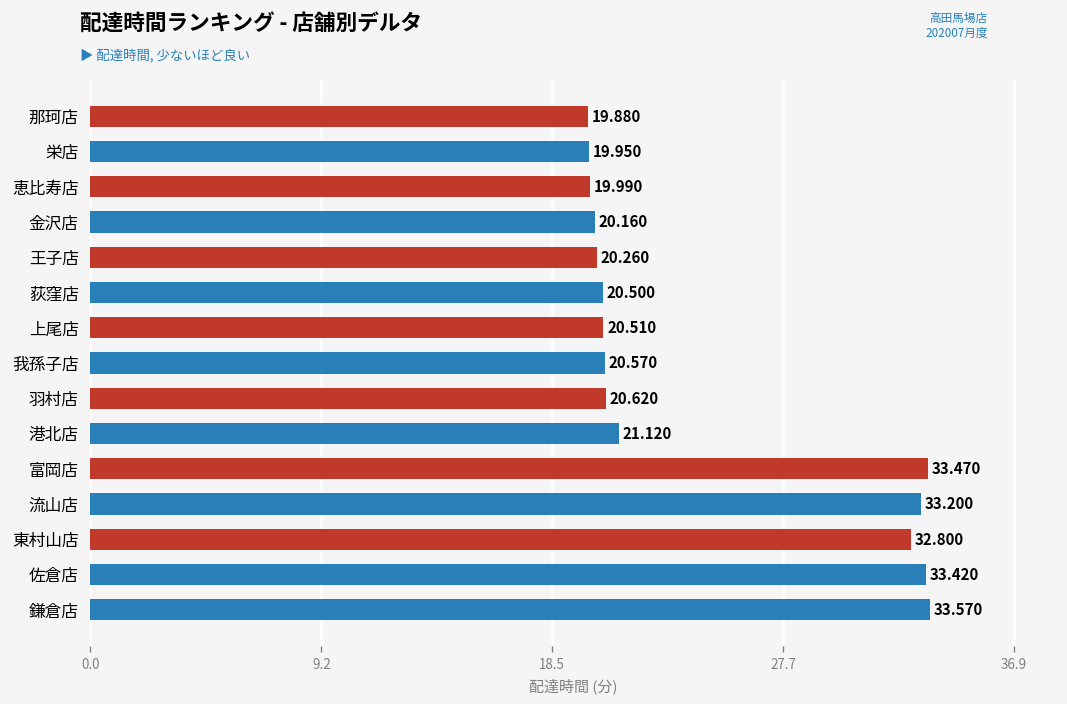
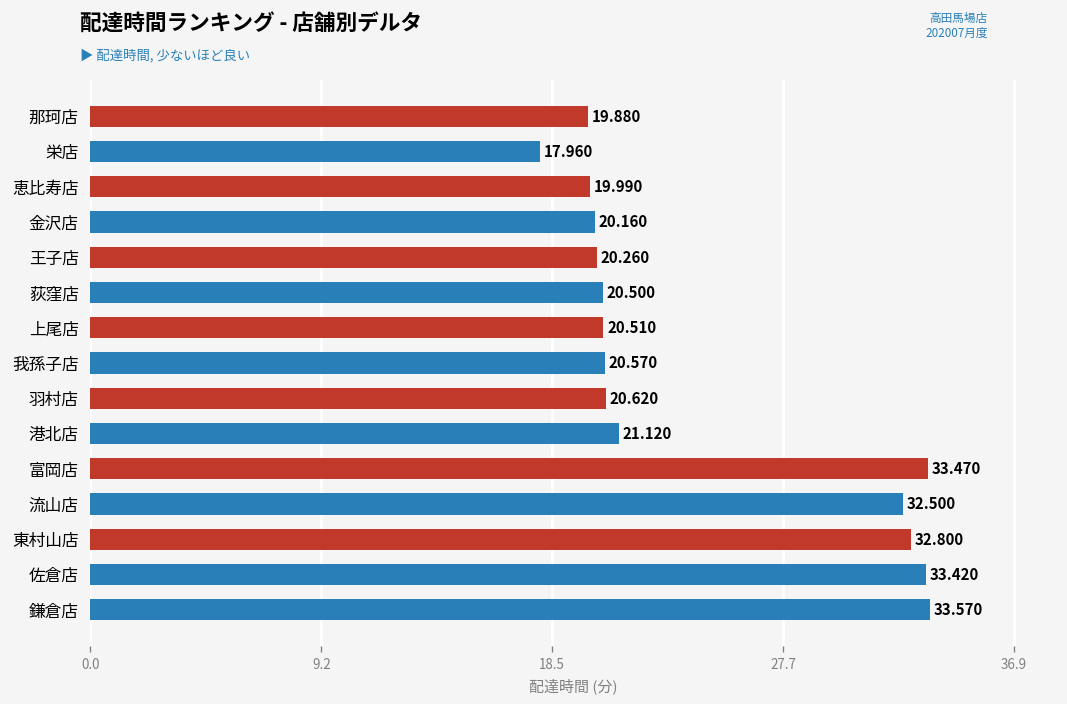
  {
    "那珂店": 19.880,
-   "栄店": 19.950,
+   "栄店": 17.960,
    "恵比寿店": 19.990,
    "金沢店": 20.160,
    "王子店": 20.260,
    "荻窪店": 20.500,
    "上尾店": 20.510,
    "我孫子店": 20.570,
    "羽村店": 20.620,
    "港北店": 21.120,
    "富岡店": 33.470,
-   "流山店": 33.200,
+   "流山店": 32.500,
    "東村山店": 32.800,
    "佐倉店": 33.420,
    "鎌倉店": 33.570
  }
